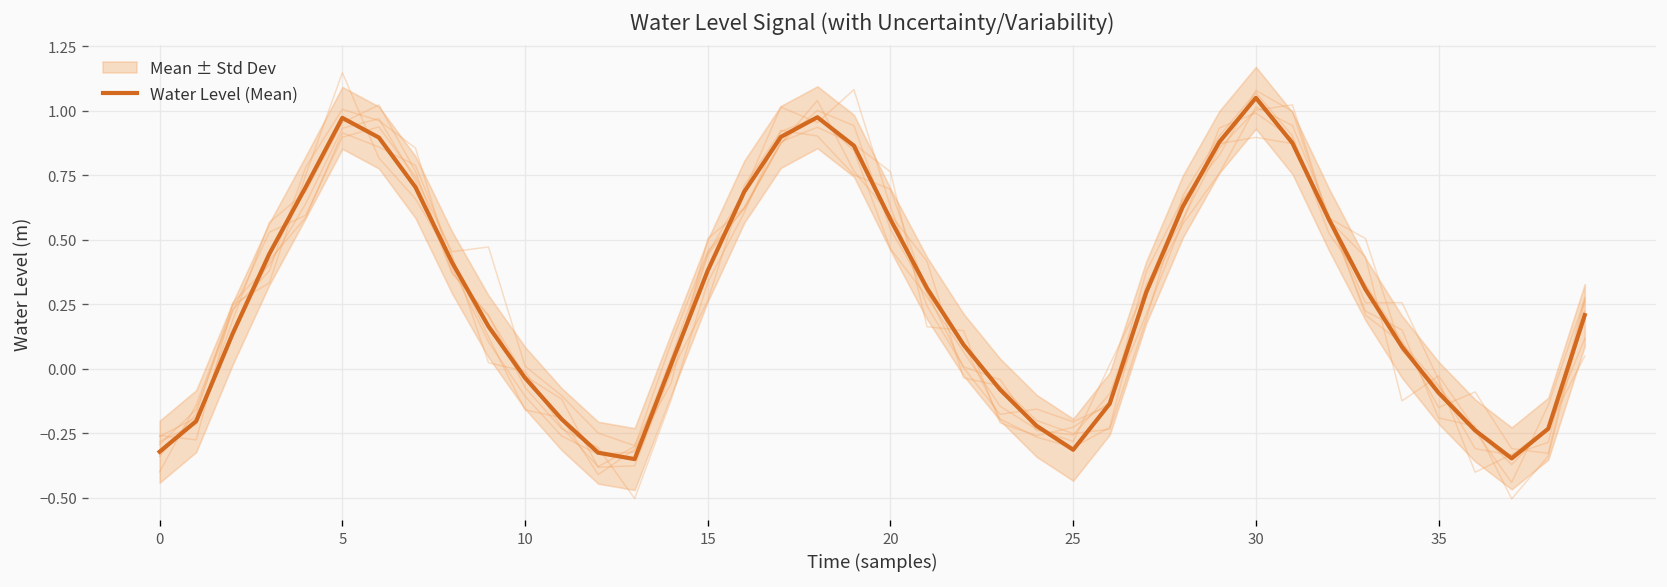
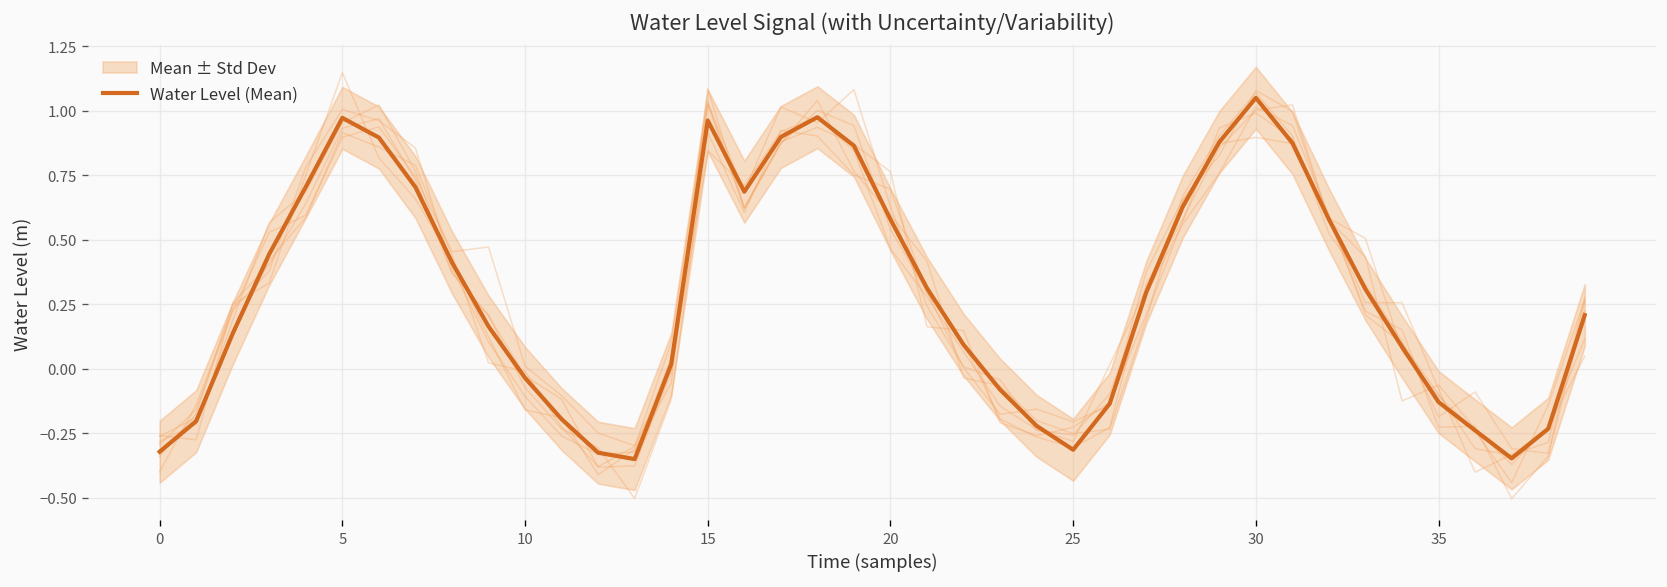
  {
    "Water Level (Mean)": {
      "0": -0.32,
      "5": 0.97,
-     "15": 0.38,
+     "15": 0.96,
      "20": 0.58,
      "30": 1.05,
-     "35": -0.09
+     "35": -0.13
    }
  }
